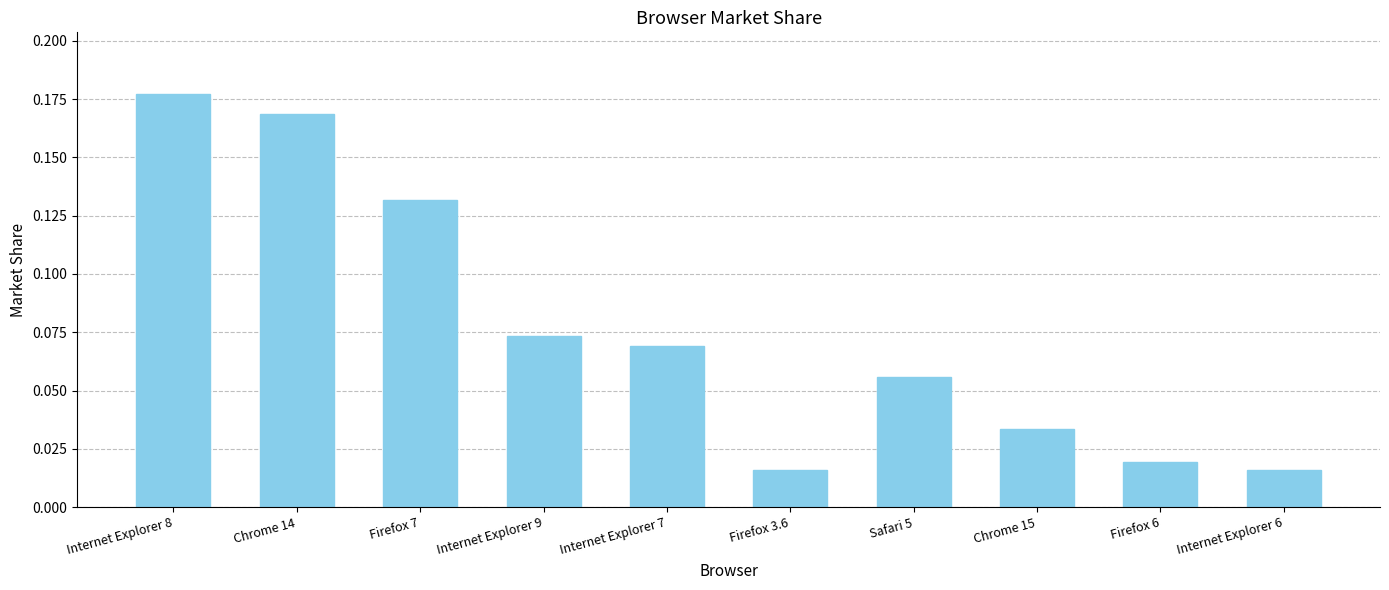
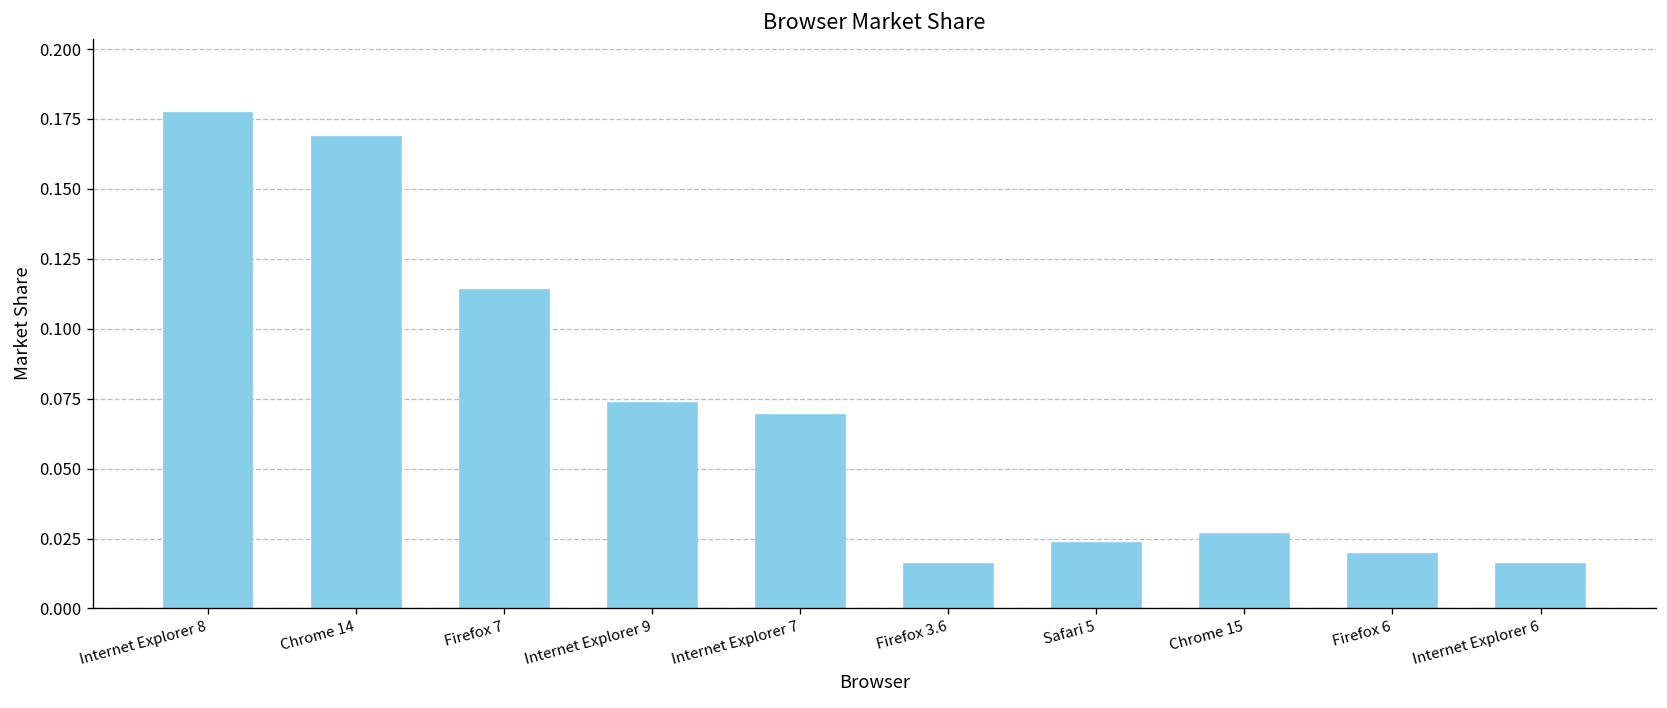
  {
    "Internet Explorer 8": 0.177,
    "Chrome 14": 0.169,
-   "Firefox 7": 0.132,
+   "Firefox 7": 0.114,
    "Internet Explorer 9": 0.073,
    "Internet Explorer 7": 0.069,
    "Firefox 3.6": 0.016,
-   "Safari 5": 0.056,
-   "Chrome 15": 0.034,
+   "Safari 5": 0.023,
+   "Chrome 15": 0.027,
    "Firefox 6": 0.020,
    "Internet Explorer 6": 0.016
  }
